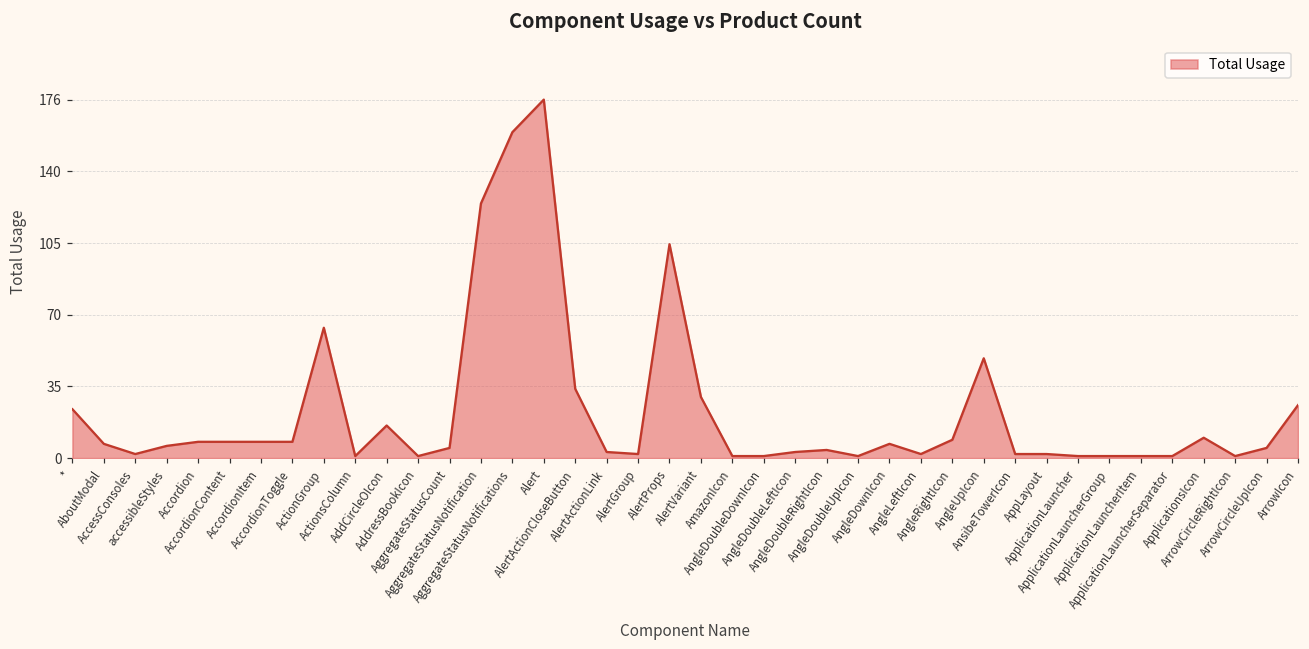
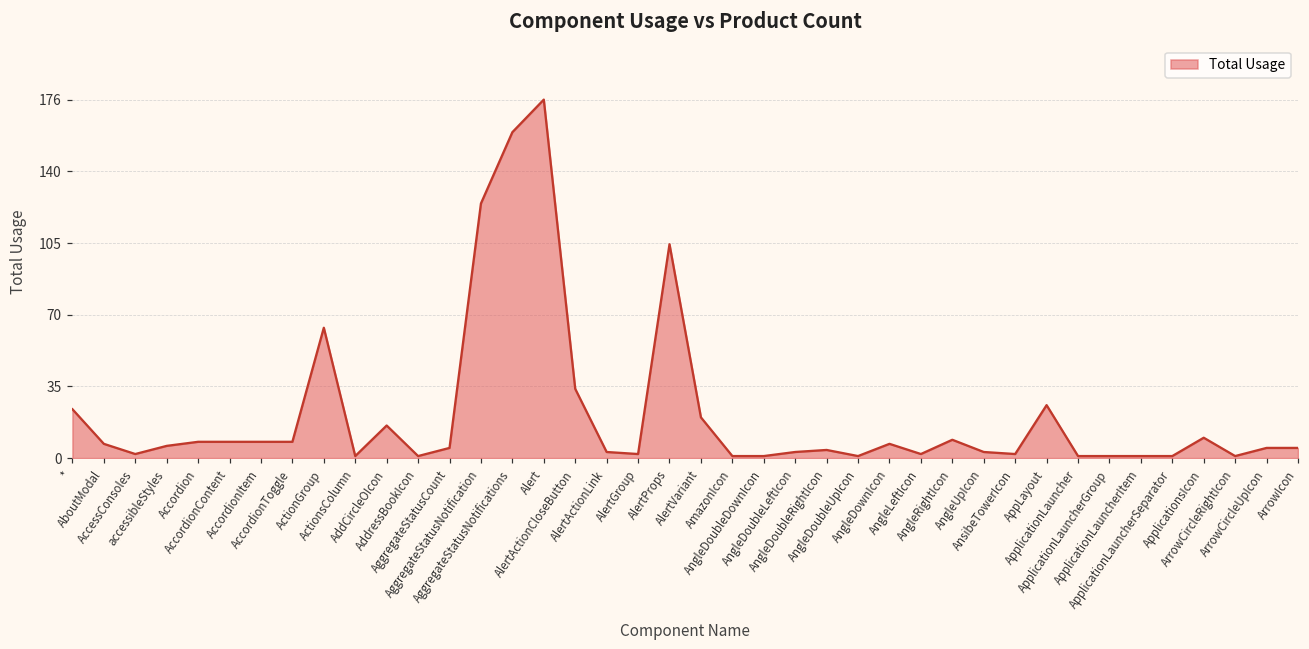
  {
    "*": 24,
    "AboutModal": 7,
    "AccessConsoles": 2,
    "accessibleStyles": 6,
    "Accordion": 8,
    "AccordionContent": 8,
    "AccordionItem": 8,
    "AccordionToggle": 8,
    "ActionGroup": 64,
    "ActionsColumn": 1,
    "AddCircleOIcon": 16,
    "AddressBookIcon": 1,
    "AggregateStatusCount": 5,
    "AggregateStatusNotification": 125,
    "AggregateStatusNotifications": 160,
    "Alert": 176,
    "AlertActionCloseButton": 34,
    "AlertActionLink": 3,
    "AlertGroup": 2,
    "AlertProps": 105,
-   "AlertVariant": 30,
+   "AlertVariant": 20,
    "AmazonIcon": 1,
    "AngleDoubleDownIcon": 1,
    "AngleDoubleLeftIcon": 3,
    "AngleDoubleRightIcon": 4,
    "AngleDoubleUpIcon": 1,
    "AngleDownIcon": 7,
    "AngleLeftIcon": 2,
    "AngleRightIcon": 9,
-   "AngleUpIcon": 49,
+   "AngleUpIcon": 3,
    "AnsibeTowerIcon": 2,
-   "AppLayout": 2,
+   "AppLayout": 26,
    "ApplicationLauncher": 1,
    "ApplicationLauncherGroup": 1,
    "ApplicationLauncherItem": 1,
    "ApplicationLauncherSeparator": 1,
    "ApplicationsIcon": 10,
    "ArrowCircleRightIcon": 1,
    "ArrowCircleUpIcon": 5,
-   "ArrowIcon": 26
+   "ArrowIcon": 5
  }
